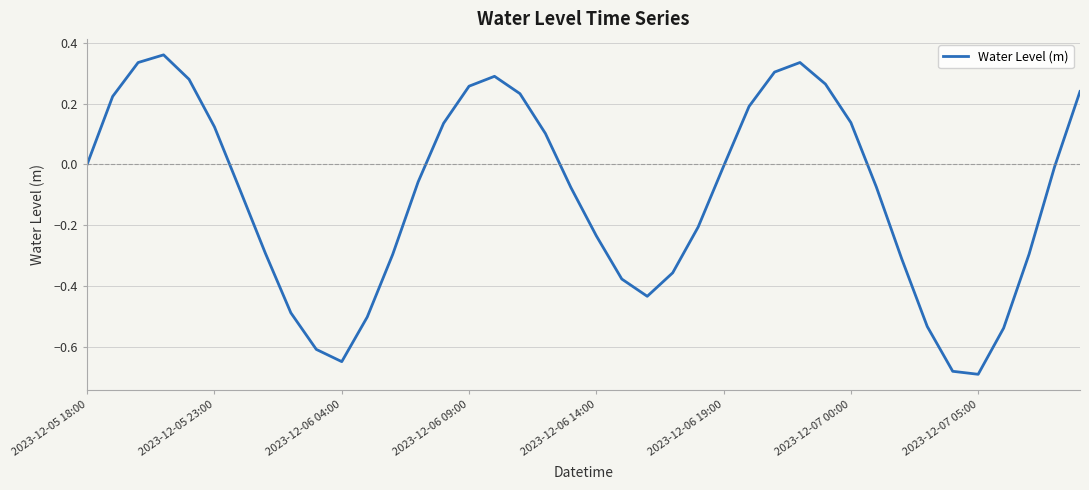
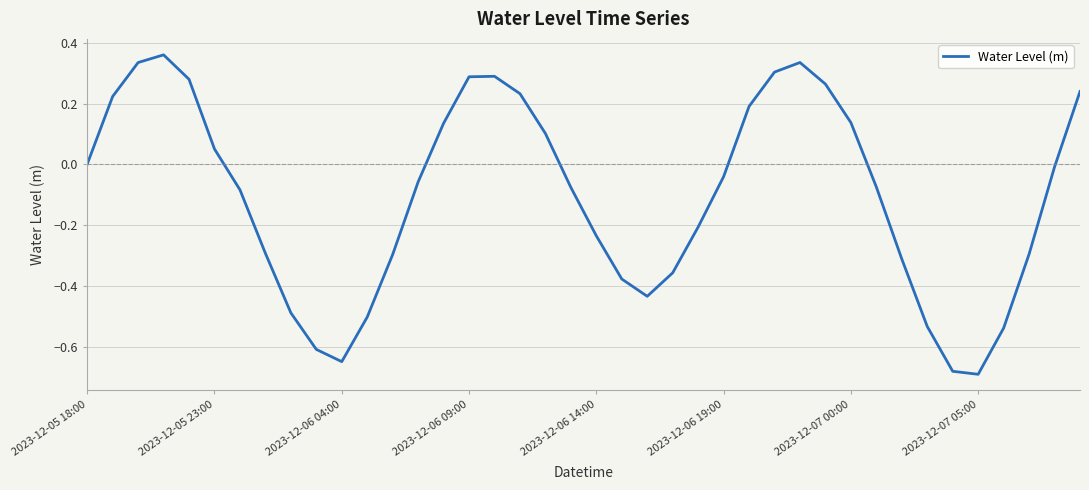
  {
    "2023-12-05 18:00": 0.00,
-   "2023-12-05 23:00": 0.12,
+   "2023-12-05 23:00": 0.05,
    "2023-12-06 04:00": -0.65,
-   "2023-12-06 09:00": 0.26,
+   "2023-12-06 09:00": 0.29,
    "2023-12-06 14:00": -0.24,
-   "2023-12-06 19:00": -0.01,
+   "2023-12-06 19:00": -0.04,
    "2023-12-07 00:00": 0.14,
    "2023-12-07 05:00": -0.69
  }
